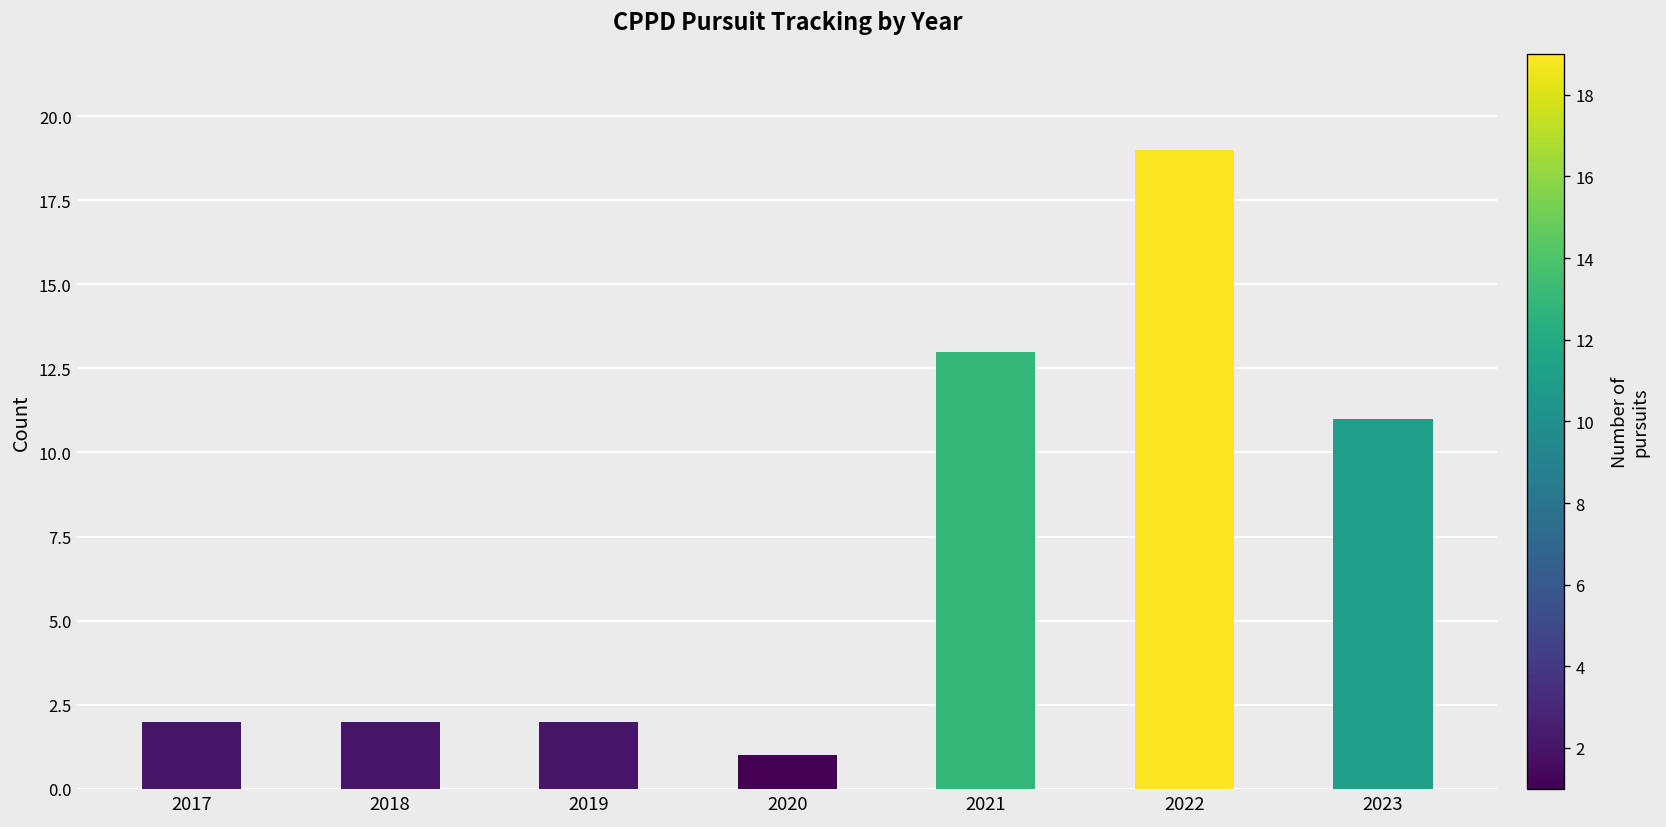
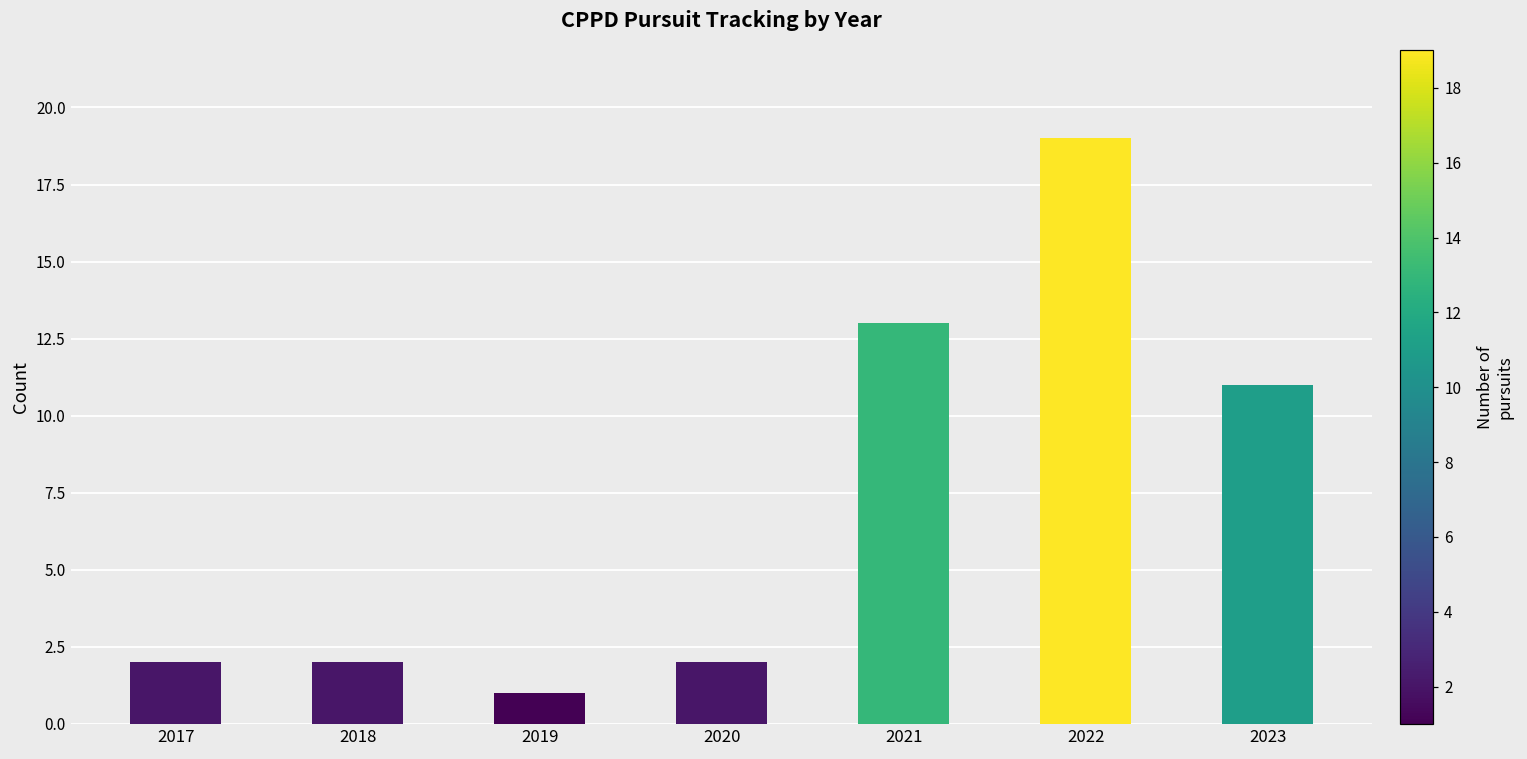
  {
    "2017": 2,
    "2018": 2,
-   "2019": 2,
-   "2020": 1,
+   "2019": 1,
+   "2020": 2,
    "2021": 13,
    "2022": 19,
    "2023": 11
  }
